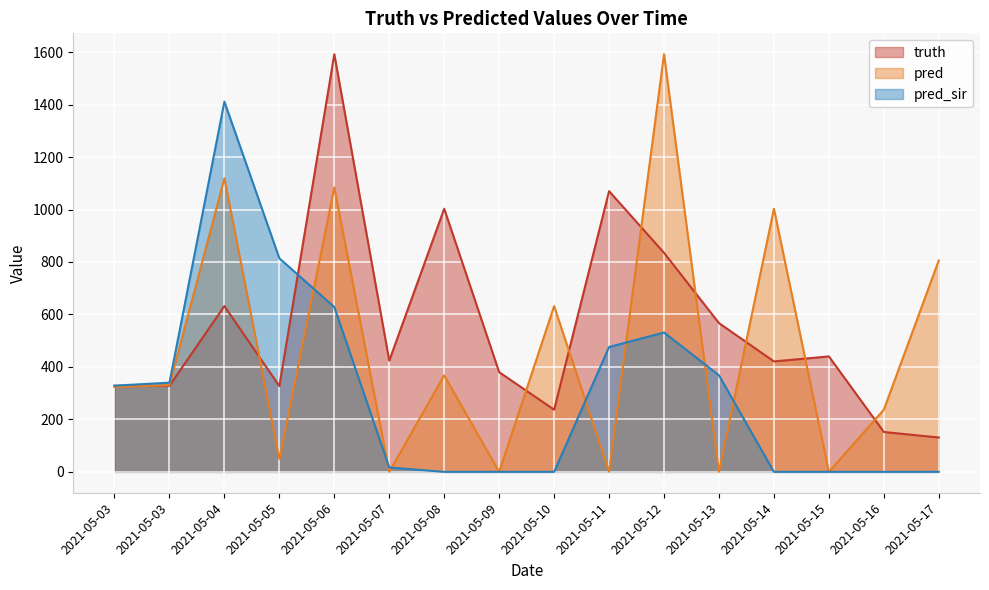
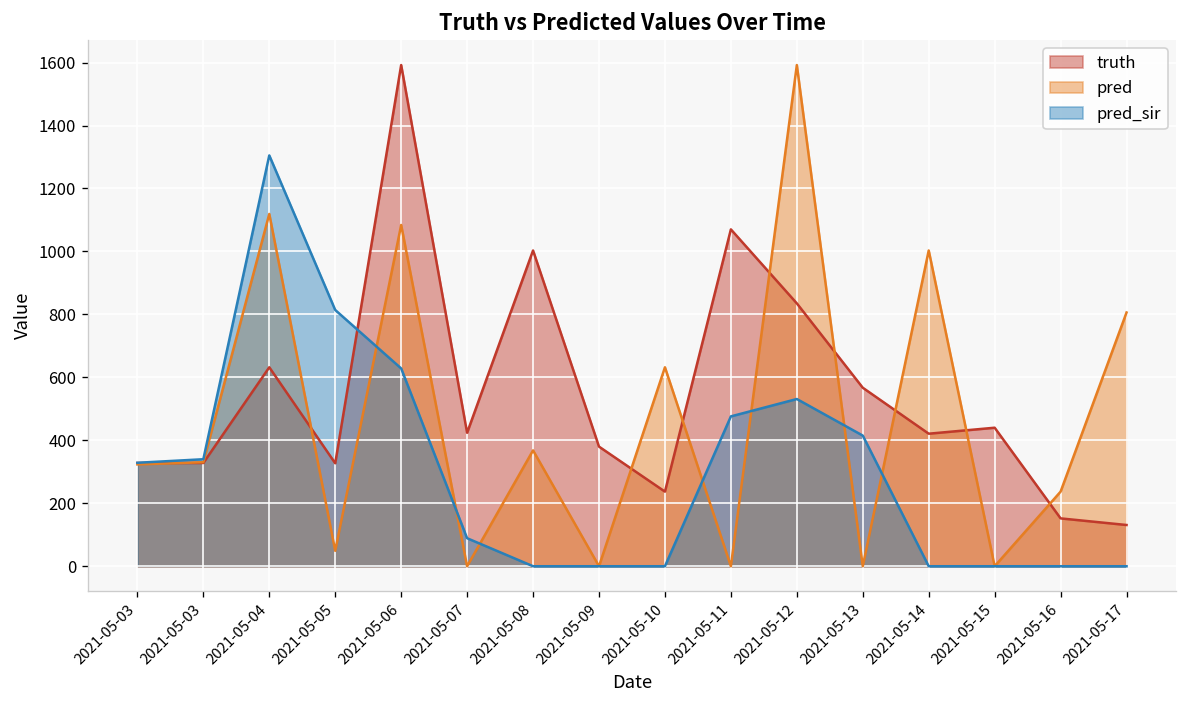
  {
    "pred_sir": {
-     "2021-05-04": 1410,
+     "2021-05-04": 1310,
      "2021-05-05": 810,
      "2021-05-06": 630,
-     "2021-05-07": 20,
+     "2021-05-07": 90,
      "2021-05-08": 0,
      "2021-05-10": 0,
      "2021-05-11": 480,
      "2021-05-12": 530,
-     "2021-05-13": 370,
+     "2021-05-13": 420,
      "2021-05-14": 0,
      "2021-05-16": 0,
      "2021-05-17": 0
    }
  }
